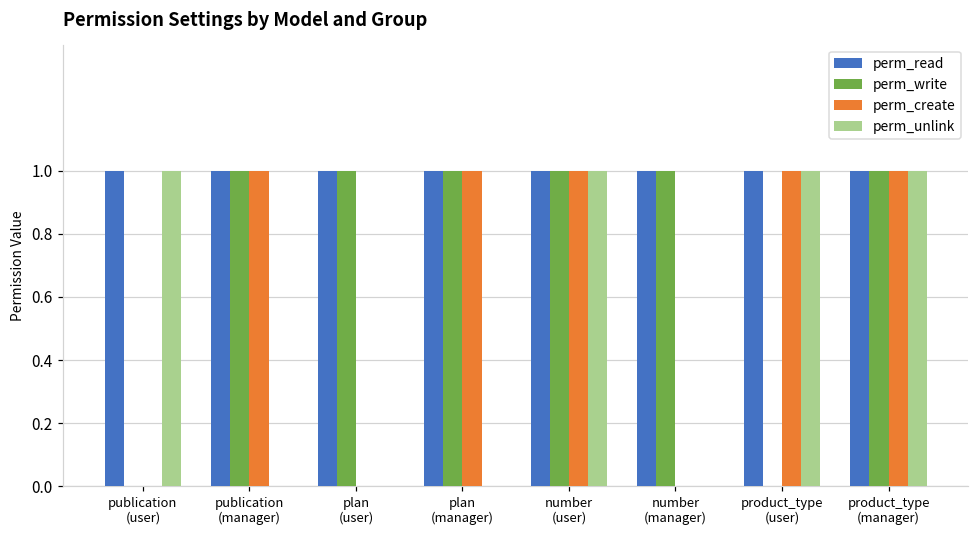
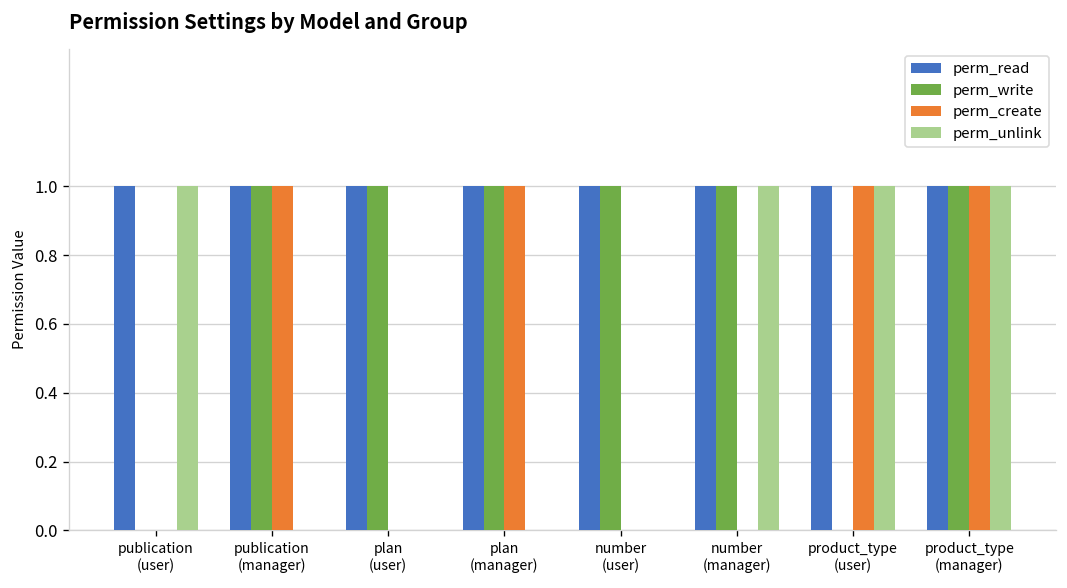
  {
    "perm_read": {
      "publication (user)": 1,
      "publication (manager)": 1,
      "plan (user)": 1,
      "plan (manager)": 1,
      "number (user)": 1,
      "number (manager)": 1,
      "product_type (user)": 1,
      "product_type (manager)": 1
    },
    "perm_write": {
      "publication (user)": 0,
      "publication (manager)": 1,
      "plan (user)": 1,
      "plan (manager)": 1,
      "number (user)": 1,
      "number (manager)": 1,
      "product_type (user)": 0,
      "product_type (manager)": 1
    },
    "perm_create": {
      "publication (user)": 0,
      "publication (manager)": 1,
      "plan (user)": 0,
      "plan (manager)": 1,
-     "number (user)": 1,
+     "number (user)": 0,
      "number (manager)": 0,
      "product_type (user)": 1,
      "product_type (manager)": 1
    },
    "perm_unlink": {
      "publication (user)": 1,
      "publication (manager)": 0,
      "plan (user)": 0,
      "plan (manager)": 0,
-     "number (user)": 1,
-     "number (manager)": 0,
+     "number (user)": 0,
+     "number (manager)": 1,
      "product_type (user)": 1,
      "product_type (manager)": 1
    }
  }
